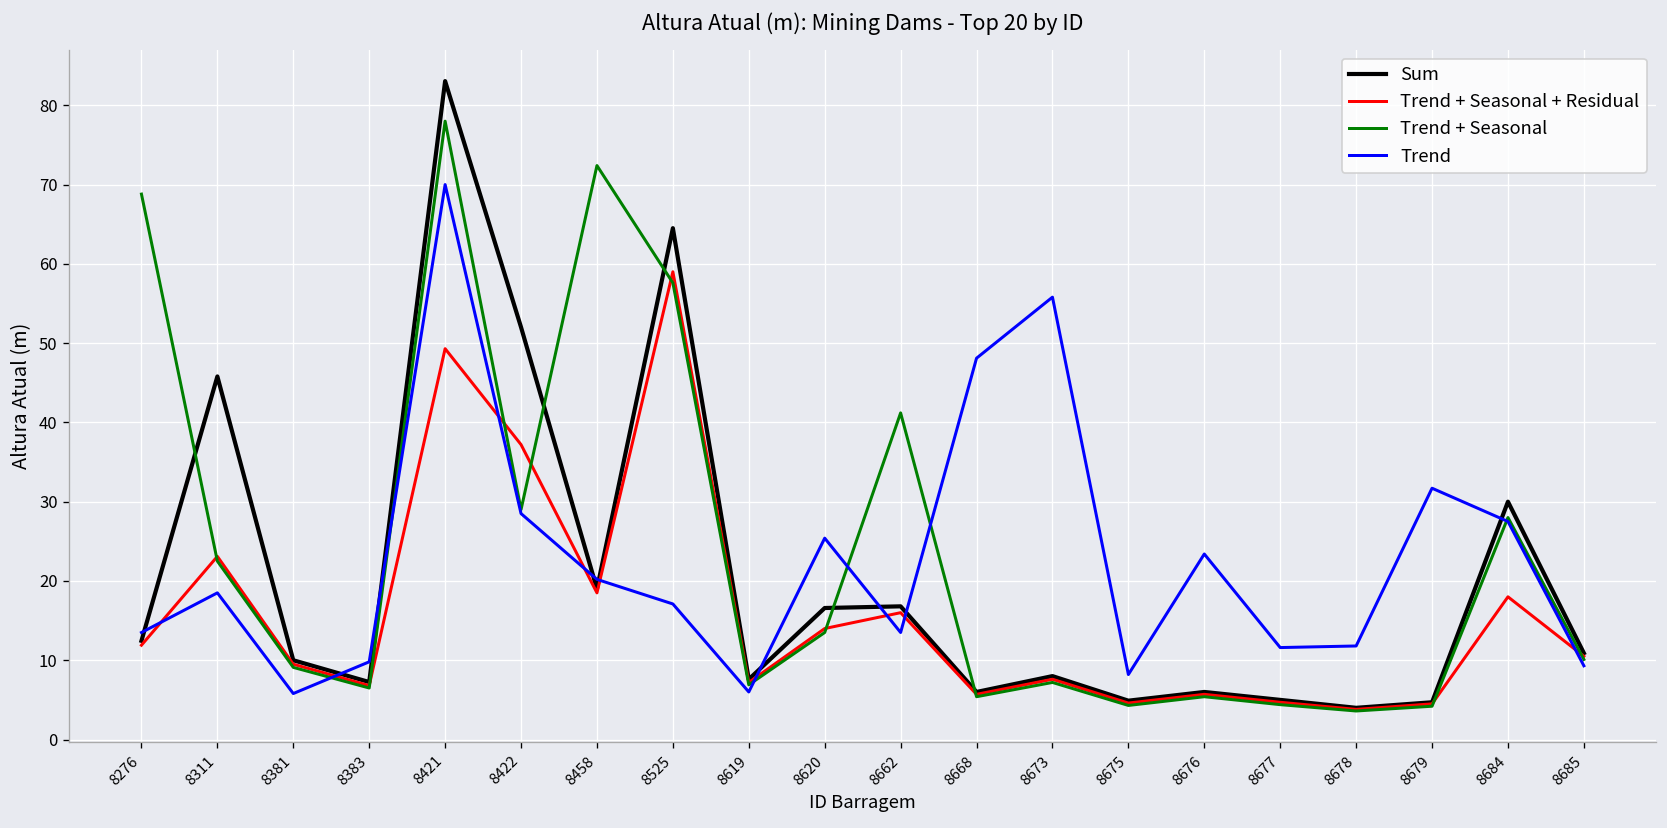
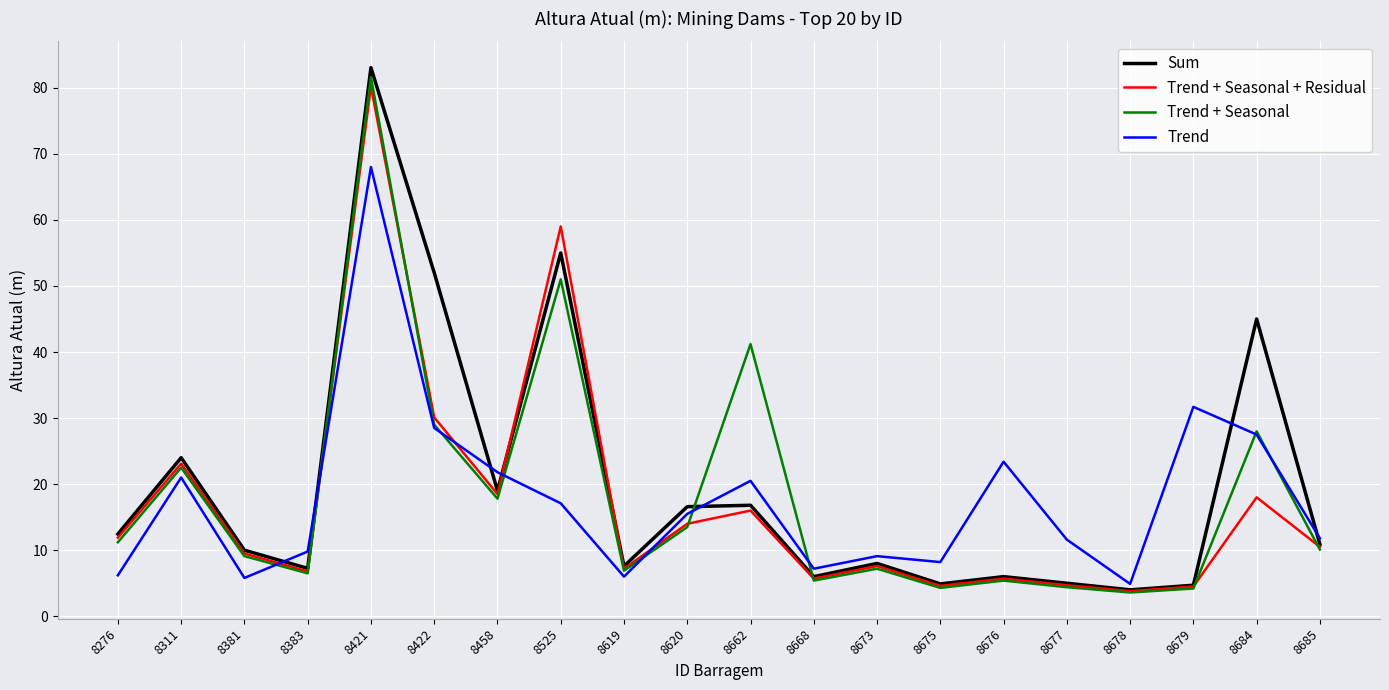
  {
    "Sum": {
      "8276": 12,
-     "8311": 46,
+     "8311": 24,
      "8381": 10,
      "8383": 7,
      "8421": 83,
      "8422": 52,
      "8458": 19,
-     "8525": 65,
+     "8525": 55,
      "8619": 8,
      "8620": 17,
      "8662": 17,
      "8673": 8,
-     "8684": 30,
+     "8684": 45,
      "8685": 11
    },
    "Trend + Seasonal + Residual": {
      "8276": 12,
      "8311": 23,
      "8381": 10,
-     "8421": 49,
-     "8422": 37,
+     "8421": 80,
+     "8422": 30,
      "8458": 19,
      "8525": 59,
      "8620": 14,
      "8662": 16,
      "8673": 8,
      "8684": 18,
      "8685": 11
    },
    "Trend + Seasonal": {
-     "8276": 69,
+     "8276": 11,
      "8311": 23,
      "8381": 9,
-     "8421": 78,
+     "8421": 82,
      "8422": 29,
-     "8458": 72,
-     "8525": 58,
+     "8458": 18,
+     "8525": 51,
      "8620": 14,
      "8662": 41,
      "8673": 7,
      "8684": 28,
      "8685": 10
    },
    "Trend": {
-     "8276": 14,
-     "8311": 19,
+     "8276": 6,
+     "8311": 21,
      "8381": 6,
      "8383": 10,
-     "8421": 70,
+     "8421": 68,
      "8422": 29,
-     "8458": 20,
+     "8458": 22,
      "8525": 17,
      "8619": 6,
-     "8620": 25,
-     "8662": 14,
-     "8668": 48,
-     "8673": 56,
+     "8620": 16,
+     "8662": 21,
+     "8668": 7,
+     "8673": 9,
      "8675": 8,
      "8676": 23,
      "8677": 12,
-     "8678": 12,
+     "8678": 5,
      "8679": 32,
      "8684": 28,
-     "8685": 9
+     "8685": 12
    }
  }
